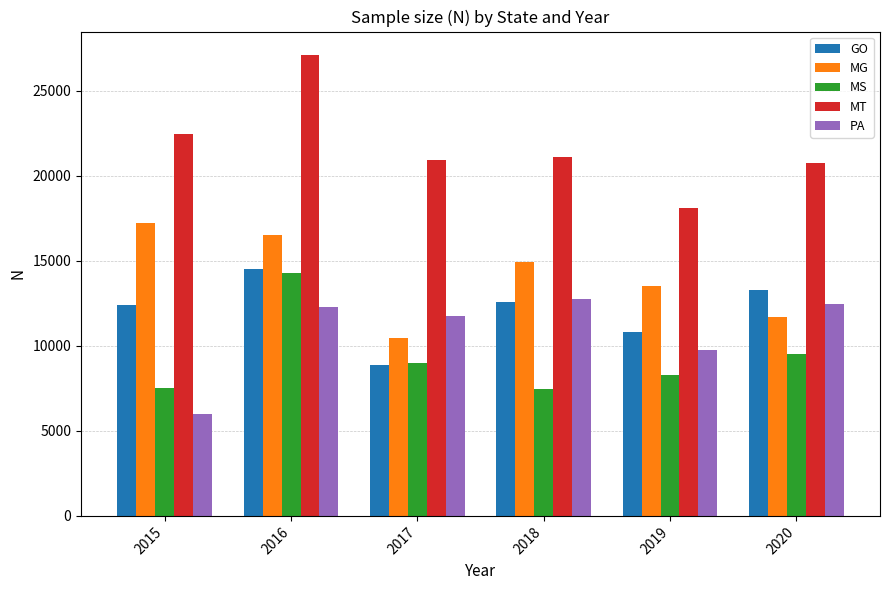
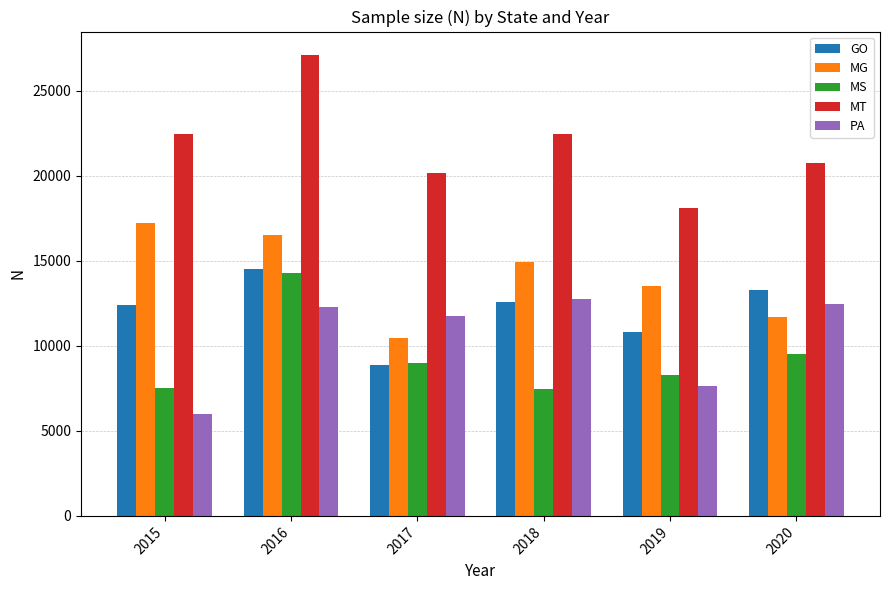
  {
    "GO": {
      "2015": 12400,
      "2016": 14500,
      "2017": 8900,
      "2018": 12600,
      "2019": 10800,
      "2020": 13300
    },
    "MG": {
      "2015": 17300,
      "2016": 16500,
      "2017": 10500,
      "2018": 15000,
      "2019": 13500,
      "2020": 11700
    },
    "MS": {
      "2015": 7500,
      "2016": 14300,
      "2017": 9000,
      "2018": 7500,
      "2019": 8300,
      "2020": 9500
    },
    "MT": {
      "2015": 22500,
      "2016": 27100,
-     "2017": 21000,
-     "2018": 21100,
+     "2017": 20200,
+     "2018": 22400,
      "2019": 18100,
      "2020": 20800
    },
    "PA": {
      "2015": 6000,
      "2016": 12300,
      "2017": 11800,
      "2018": 12800,
-     "2019": 9700,
+     "2019": 7600,
      "2020": 12500
    }
  }
